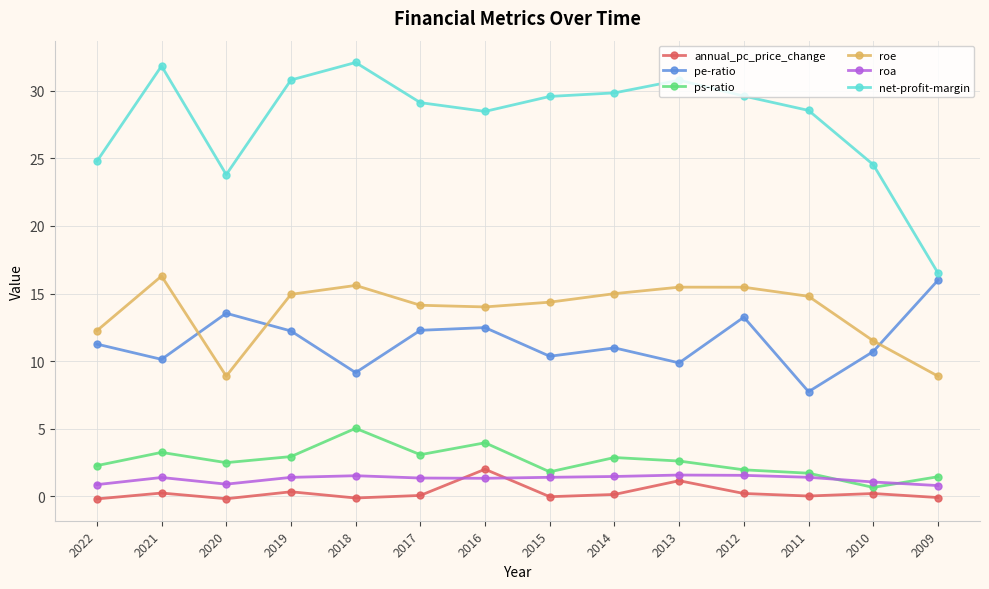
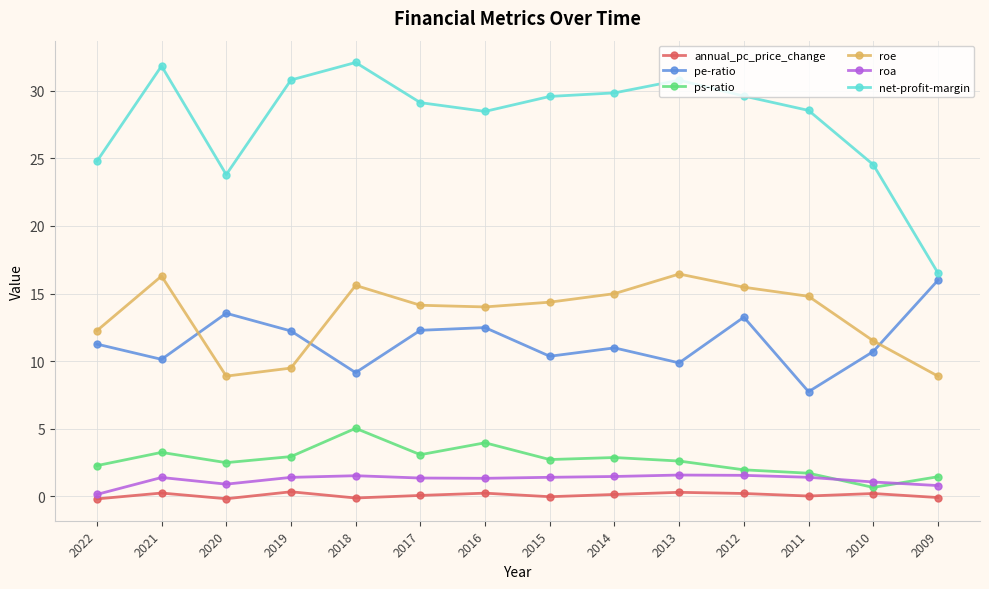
  {
    "annual_pc_price_change": {
      "2022": -0.2,
      "2021": 0.2,
      "2020": -0.2,
      "2019": 0.3,
      "2018": -0.1,
      "2017": 0.1,
-     "2016": 2.0,
+     "2016": 0.2,
      "2015": 0.0,
      "2014": 0.1,
-     "2013": 1.2,
+     "2013": 0.3,
      "2012": 0.2,
      "2011": 0.0,
      "2010": 0.2,
      "2009": -0.1
    },
    "pe-ratio": {
      "2022": 11.3,
      "2021": 10.1,
      "2020": 13.5,
      "2019": 12.2,
      "2018": 9.2,
      "2017": 12.3,
      "2016": 12.5,
      "2015": 10.4,
      "2014": 11.0,
      "2013": 9.9,
      "2012": 13.3,
      "2011": 7.7,
      "2010": 10.7,
      "2009": 16.0
    },
    "ps-ratio": {
      "2022": 2.3,
      "2021": 3.3,
      "2020": 2.5,
      "2019": 2.9,
      "2018": 5.0,
      "2017": 3.1,
      "2016": 4.0,
-     "2015": 1.8,
+     "2015": 2.7,
      "2014": 2.9,
      "2013": 2.6,
      "2012": 2.0,
      "2011": 1.7,
      "2010": 0.7,
      "2009": 1.5
    },
    "roe": {
      "2022": 12.2,
      "2021": 16.3,
      "2020": 8.9,
-     "2019": 14.9,
+     "2019": 9.5,
      "2018": 15.6,
      "2017": 14.1,
      "2016": 14.0,
      "2015": 14.4,
      "2014": 15.0,
-     "2013": 15.5,
+     "2013": 16.4,
      "2012": 15.5,
      "2011": 14.8,
      "2010": 11.5,
      "2009": 8.9
    },
    "roa": {
-     "2022": 0.9,
+     "2022": 0.1,
      "2021": 1.4,
      "2020": 0.9,
      "2019": 1.4,
      "2018": 1.5,
      "2017": 1.4,
      "2016": 1.3,
      "2015": 1.4,
      "2014": 1.5,
      "2013": 1.6,
      "2012": 1.6,
      "2011": 1.4,
      "2010": 1.1,
      "2009": 0.8
    },
    "net-profit-margin": {
      "2022": 24.8,
      "2021": 31.8,
      "2020": 23.8,
      "2019": 30.8,
      "2018": 32.1,
      "2017": 29.1,
      "2016": 28.5,
      "2015": 29.6,
      "2014": 29.8,
      "2011": 28.5,
      "2010": 24.5,
      "2009": 16.5
    }
  }
